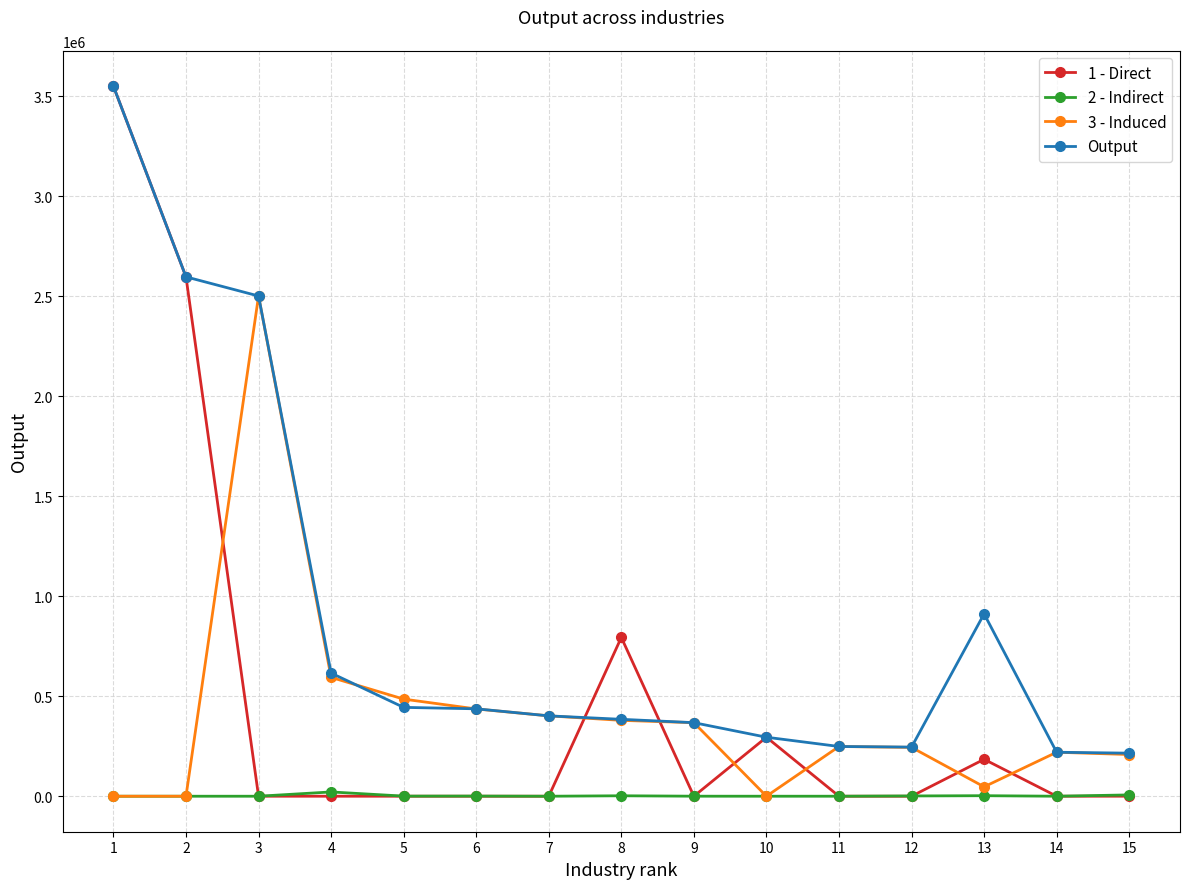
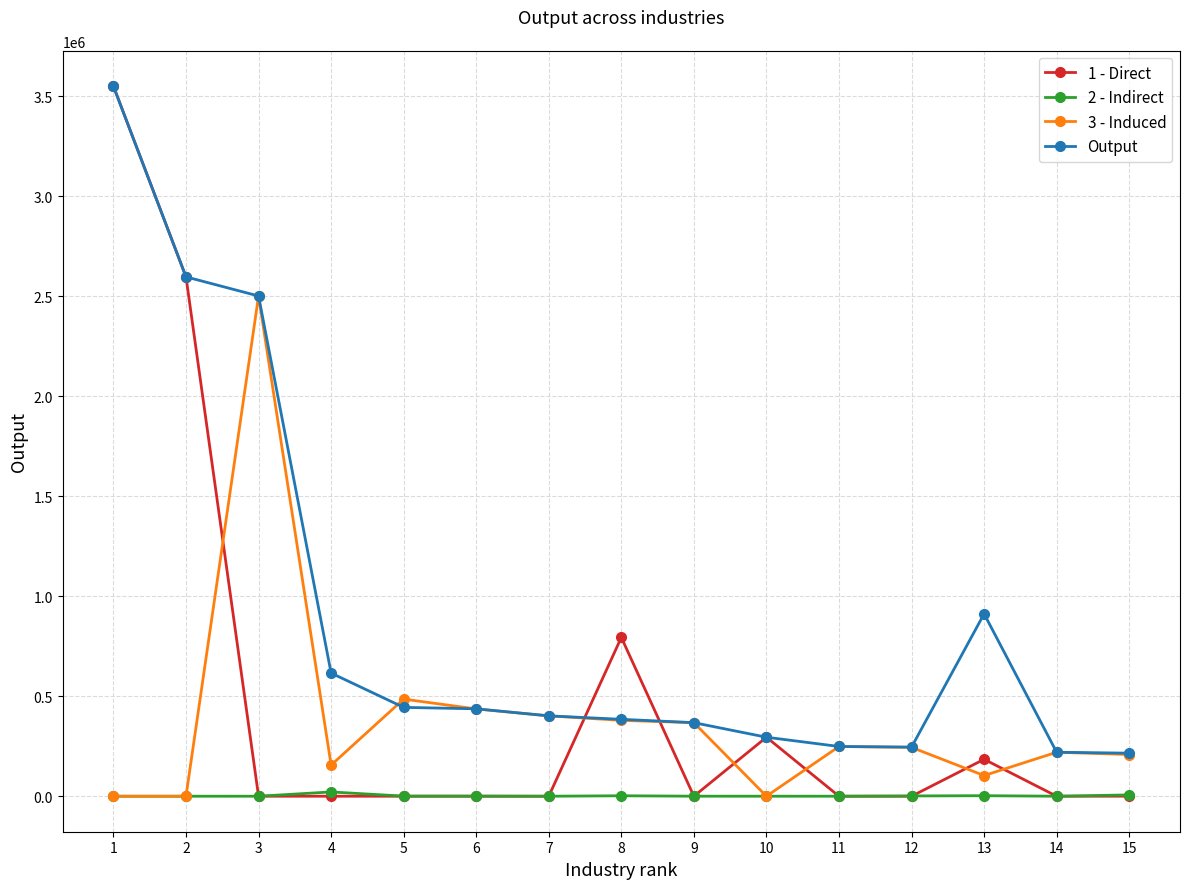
  {
    "1 - Direct": {
      "4": 0,
      "8": 790000,
      "13": 180000
    },
    "2 - Indirect": {
      "4": 20000,
      "8": 0,
      "13": 0
    },
    "3 - Induced": {
-     "4": 590000,
+     "4": 160000,
      "5": 490000,
-     "13": 50000
+     "13": 100000
    },
    "Output": {
      "4": 620000,
      "5": 440000,
      "13": 910000
    }
  }
